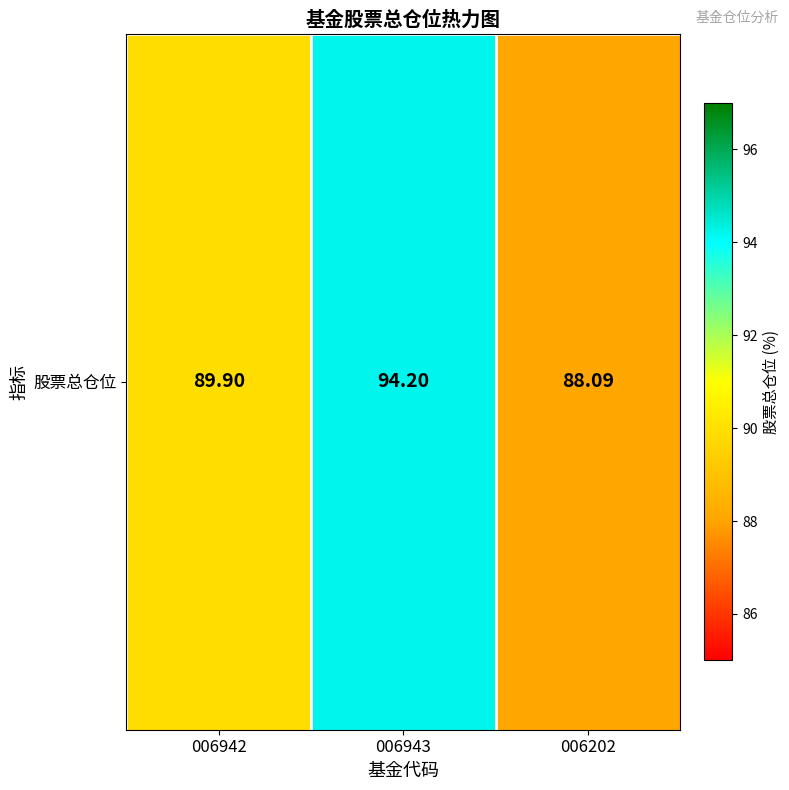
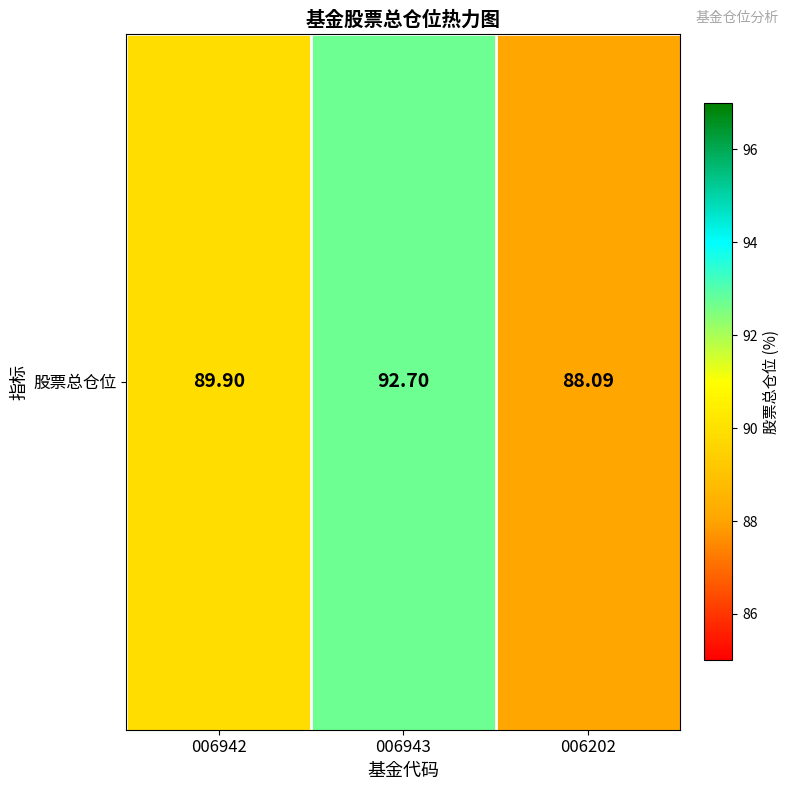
  {
    "股票总仓位": {
      "006942": 89.90,
-     "006943": 94.20,
+     "006943": 92.70,
      "006202": 88.09
    }
  }
